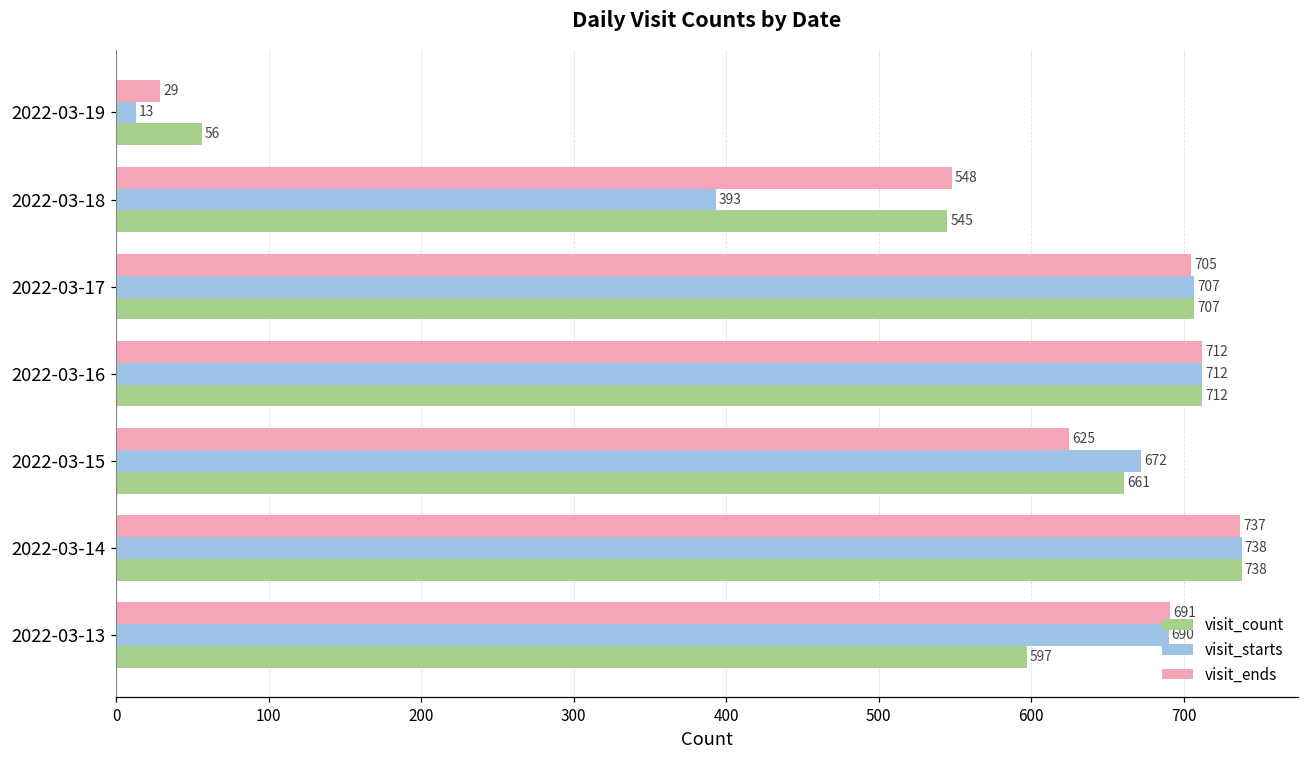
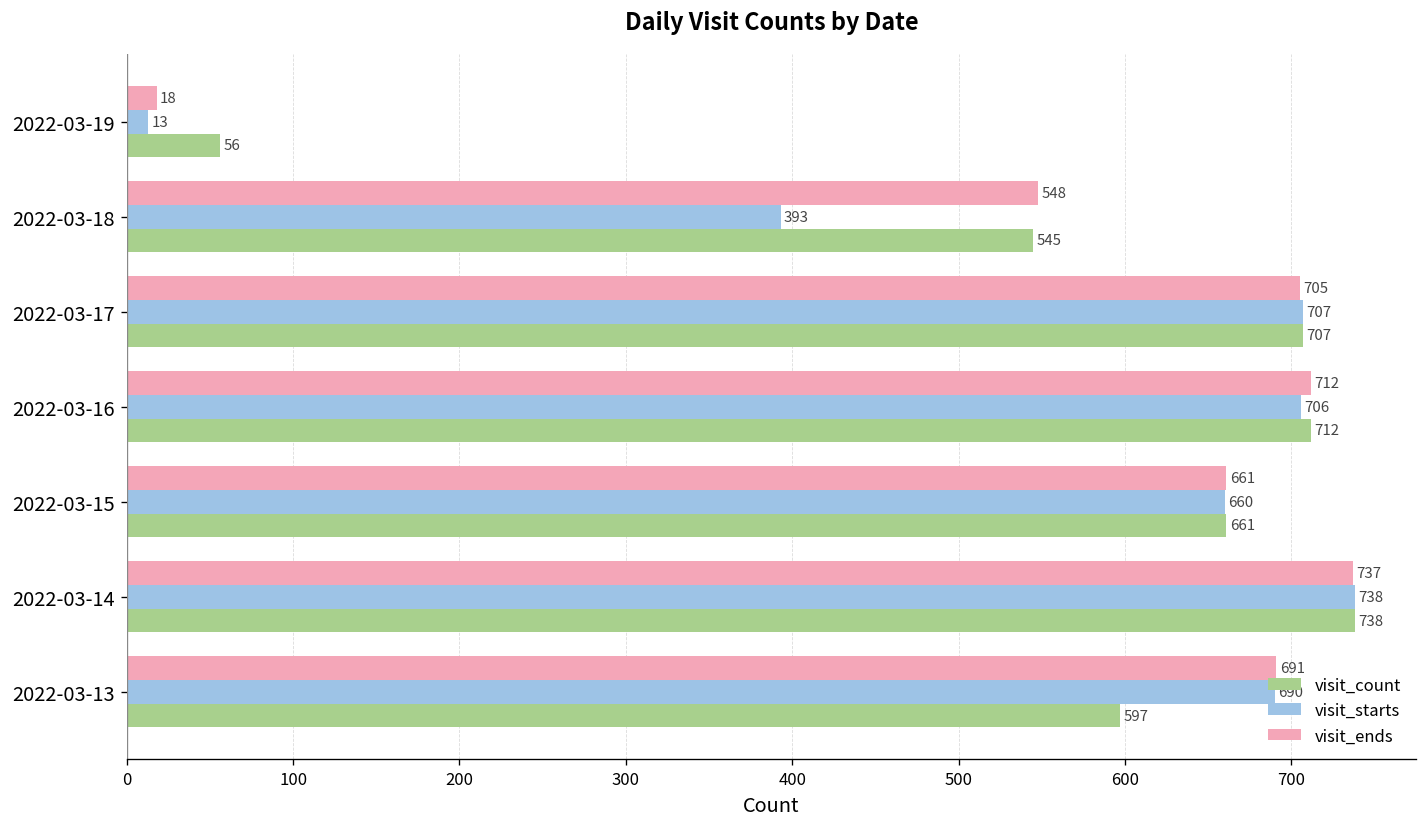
  {
    "visit_count": {
      "2022-03-19": 56,
      "2022-03-18": 545,
      "2022-03-17": 707,
      "2022-03-16": 712,
      "2022-03-15": 661,
      "2022-03-14": 738,
      "2022-03-13": 597
    },
    "visit_starts": {
      "2022-03-19": 13,
      "2022-03-18": 393,
      "2022-03-17": 707,
-     "2022-03-16": 712,
-     "2022-03-15": 672,
+     "2022-03-16": 706,
+     "2022-03-15": 660,
      "2022-03-14": 738,
      "2022-03-13": 690
    },
    "visit_ends": {
-     "2022-03-19": 29,
+     "2022-03-19": 18,
      "2022-03-18": 548,
      "2022-03-17": 705,
      "2022-03-16": 712,
-     "2022-03-15": 625,
+     "2022-03-15": 661,
      "2022-03-14": 737,
      "2022-03-13": 691
    }
  }
